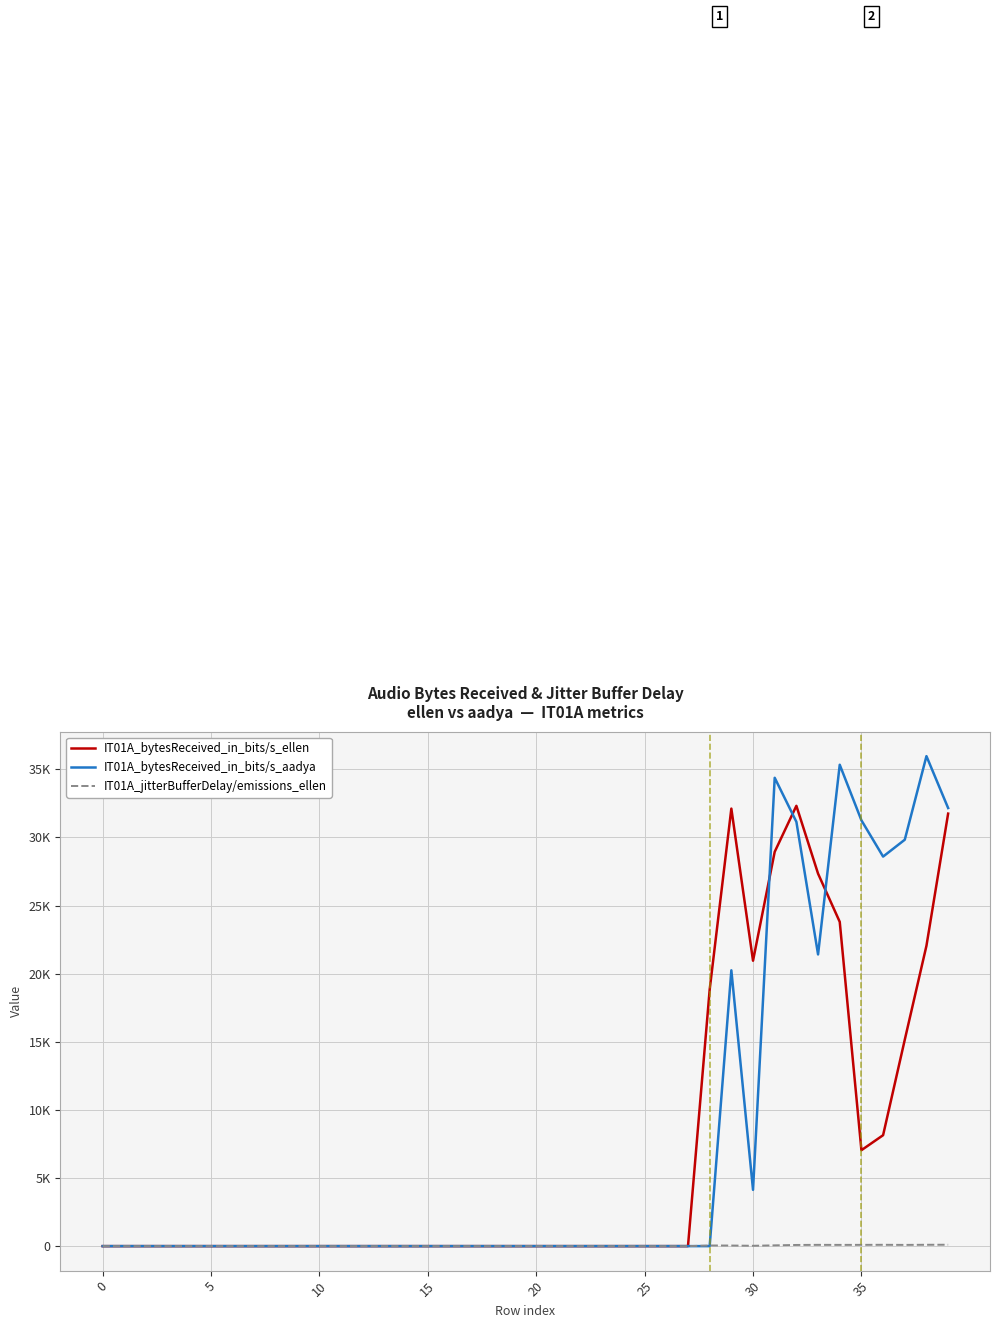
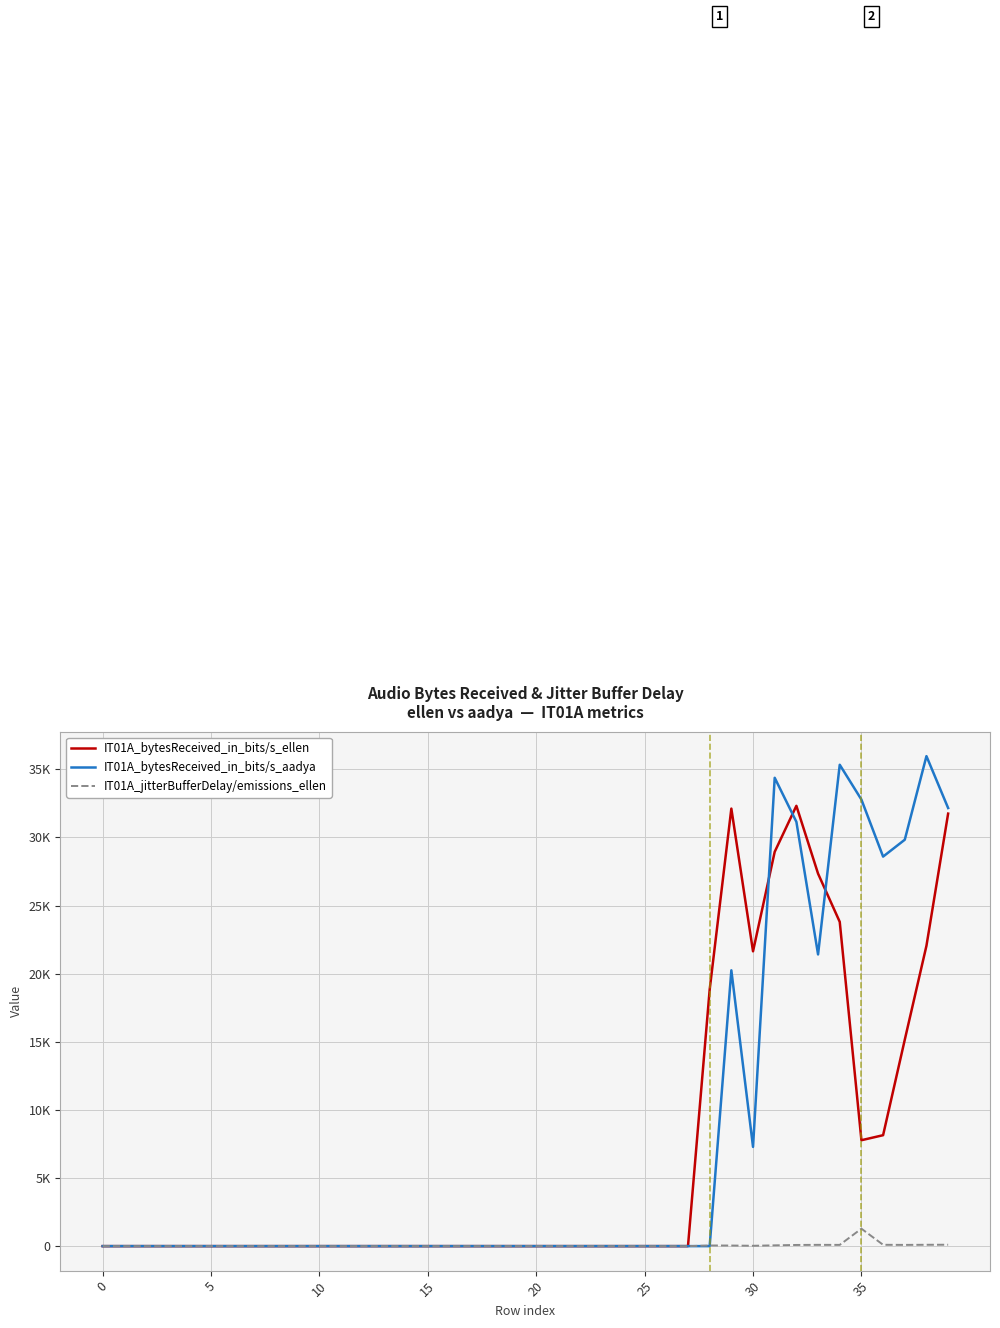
  {
    "IT01A_bytesReceived_in_bits/s_ellen": {
-     "30": 20900,
-     "35": 7000
+     "30": 21600,
+     "35": 7800
    },
    "IT01A_bytesReceived_in_bits/s_aadya": {
-     "30": 4100,
-     "35": 31300
+     "30": 7300,
+     "35": 32800
    },
    "IT01A_jitterBufferDelay/emissions_ellen": {
      "30": 0,
-     "35": 100
+     "35": 1300
    }
  }
